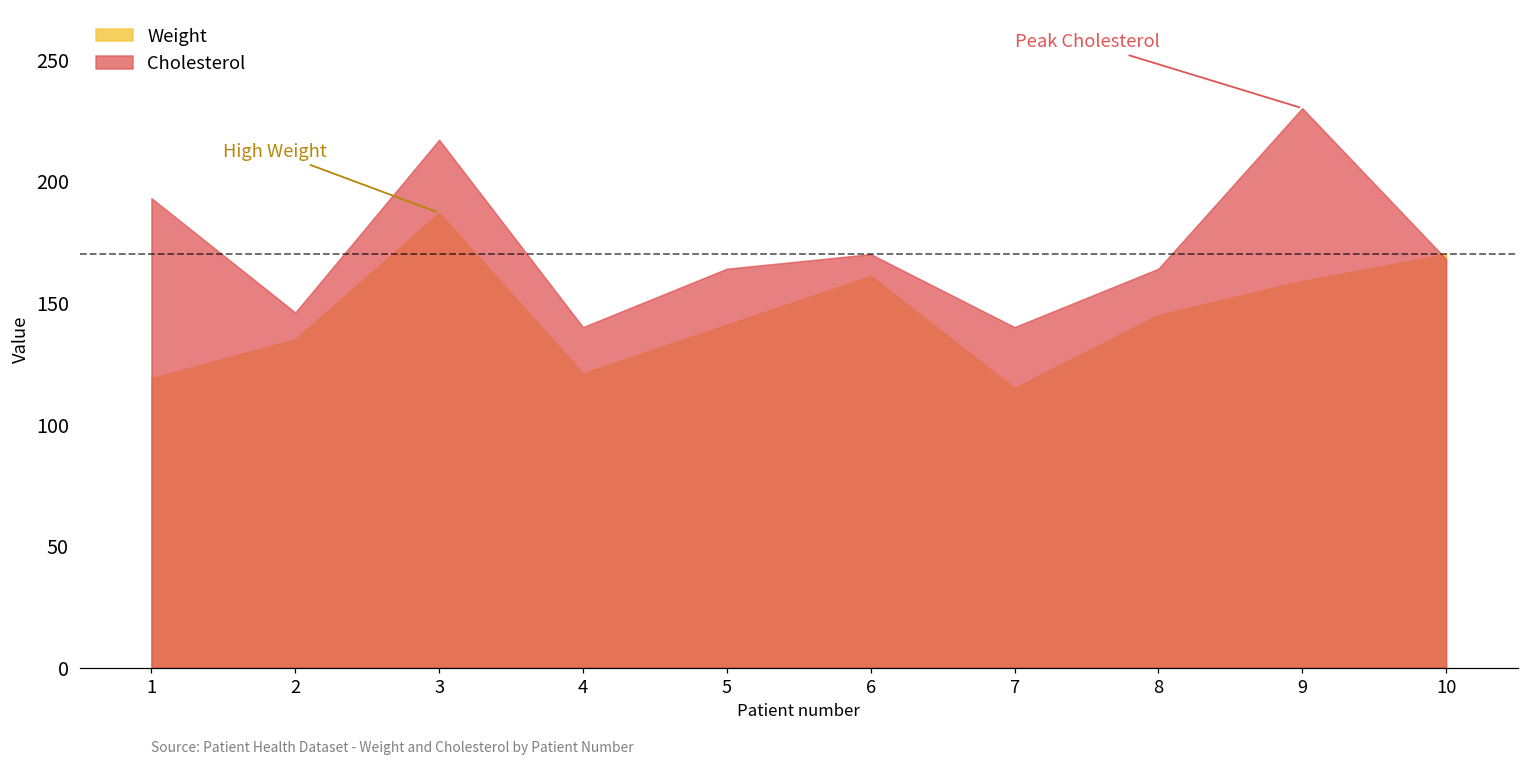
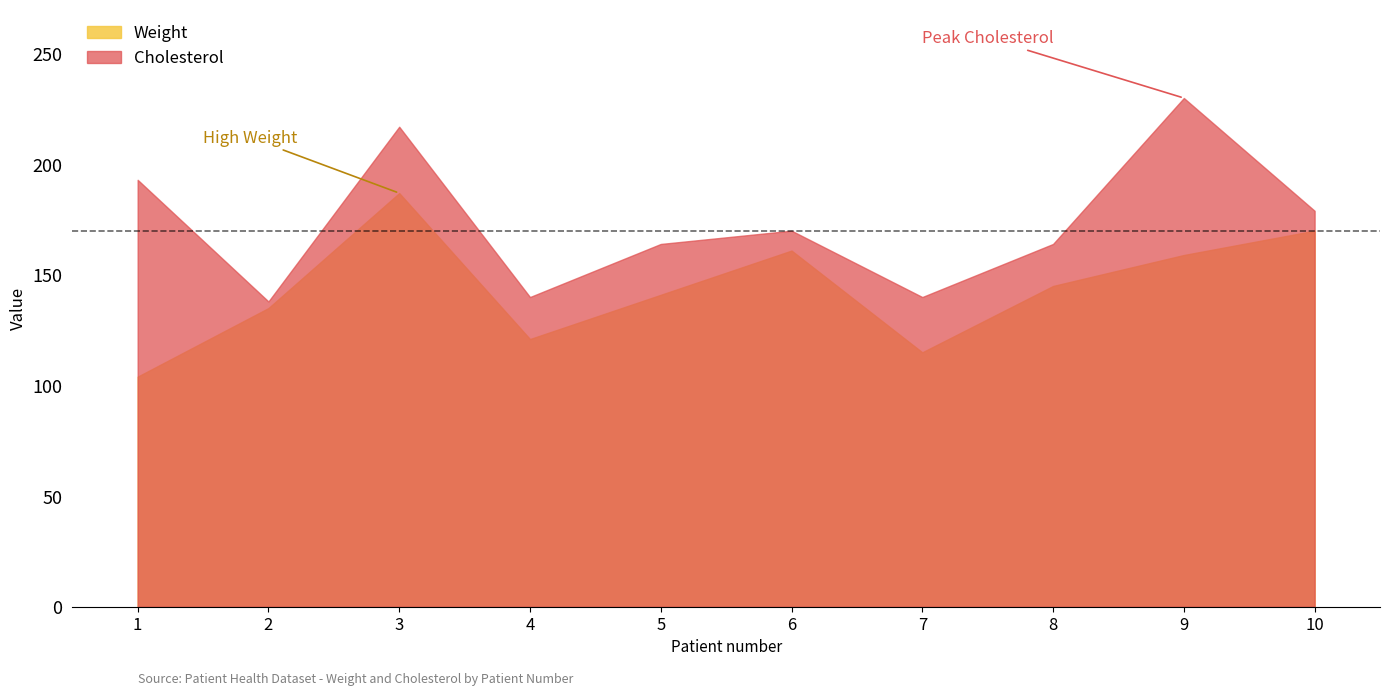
  {
    "Weight": {
-     "1": 119,
+     "1": 104,
      "2": 135,
      "3": 187,
      "4": 121,
      "5": 141,
      "6": 161,
      "7": 115,
      "8": 145,
      "9": 159,
      "10": 170
    },
    "Cholesterol": {
      "1": 193,
-     "2": 146,
+     "2": 138,
      "3": 217,
      "4": 140,
      "5": 164,
      "6": 170,
      "7": 140,
      "8": 164,
      "9": 230,
-     "10": 168
+     "10": 179
    }
  }
